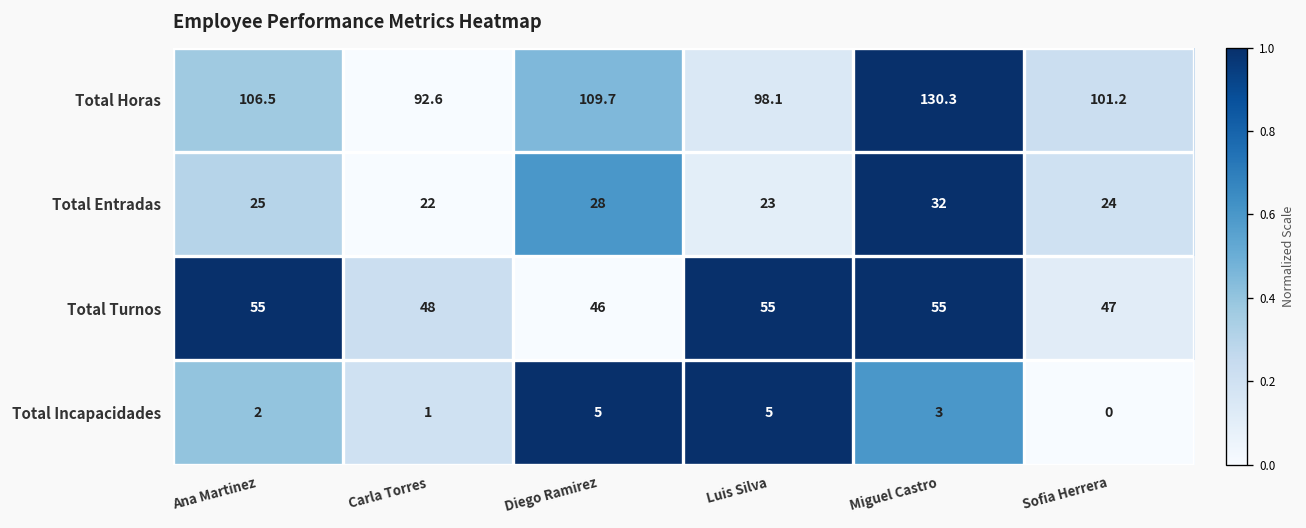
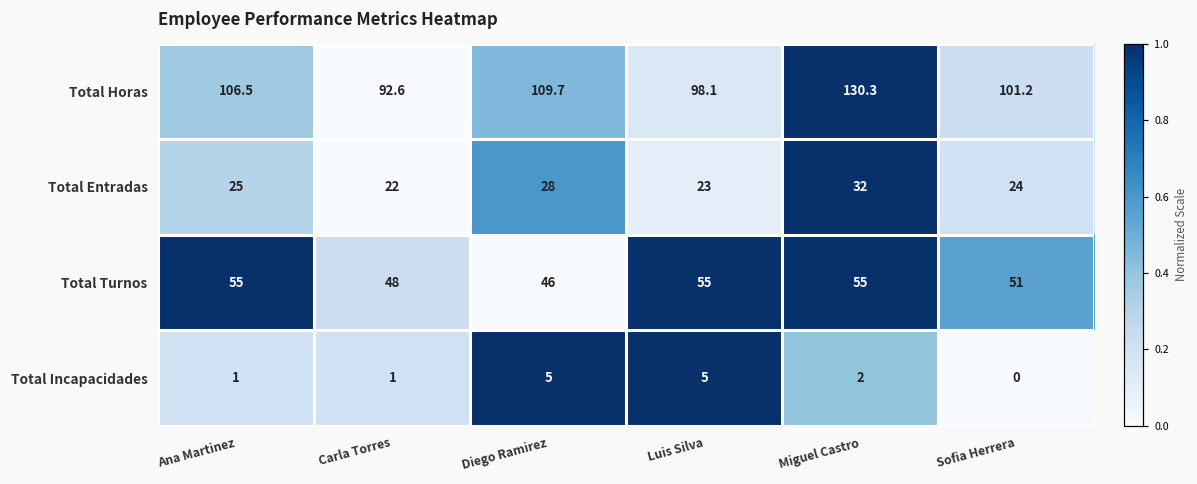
  {
    "Total Horas": {
      "Ana Martinez": 106.5,
      "Carla Torres": 92.6,
      "Diego Ramirez": 109.7,
      "Luis Silva": 98.1,
      "Miguel Castro": 130.3,
      "Sofia Herrera": 101.2
    },
    "Total Entradas": {
      "Ana Martinez": 25,
      "Carla Torres": 22,
      "Diego Ramirez": 28,
      "Luis Silva": 23,
      "Miguel Castro": 32,
      "Sofia Herrera": 24
    },
    "Total Turnos": {
      "Ana Martinez": 55,
      "Carla Torres": 48,
      "Diego Ramirez": 46,
      "Luis Silva": 55,
      "Miguel Castro": 55,
-     "Sofia Herrera": 47
+     "Sofia Herrera": 51
    },
    "Total Incapacidades": {
-     "Ana Martinez": 2,
+     "Ana Martinez": 1,
      "Carla Torres": 1,
      "Diego Ramirez": 5,
      "Luis Silva": 5,
-     "Miguel Castro": 3,
+     "Miguel Castro": 2,
      "Sofia Herrera": 0
    }
  }
